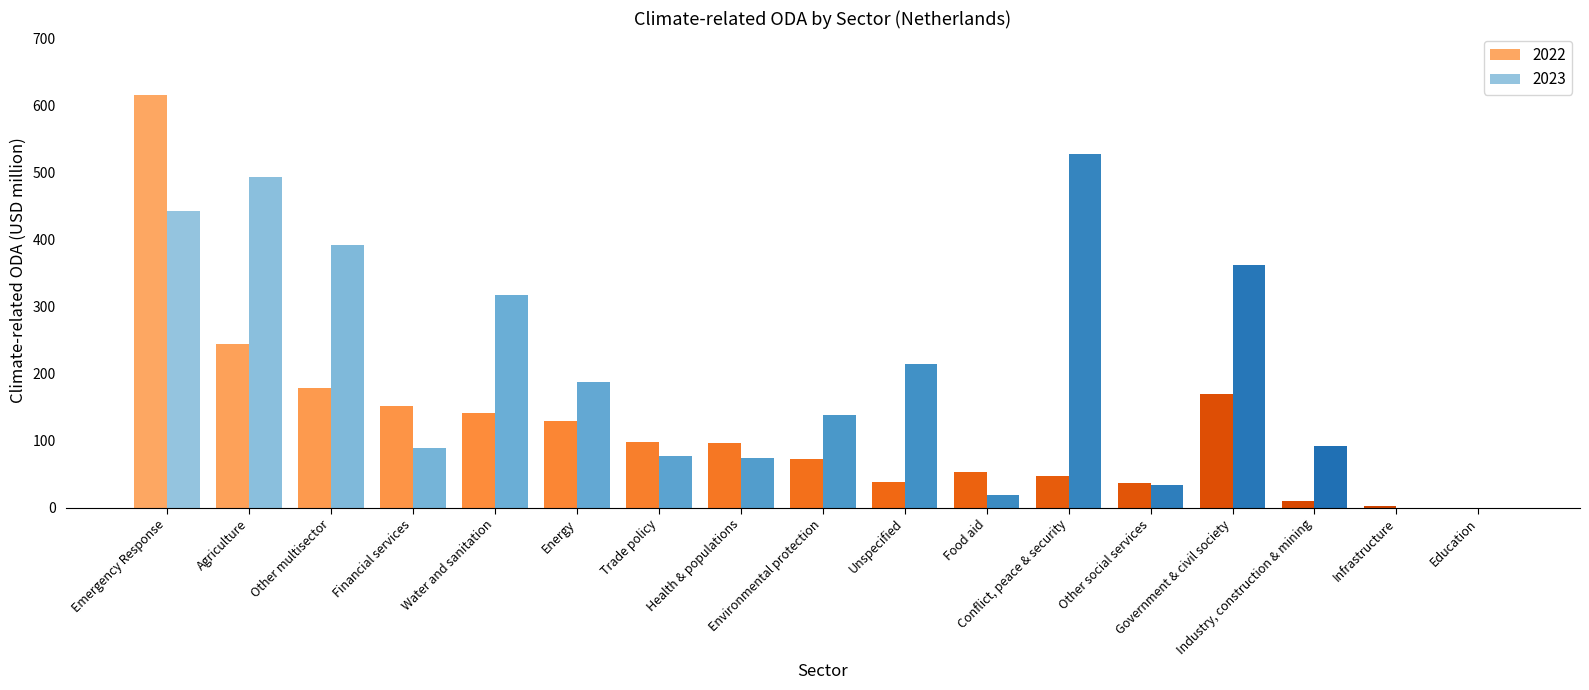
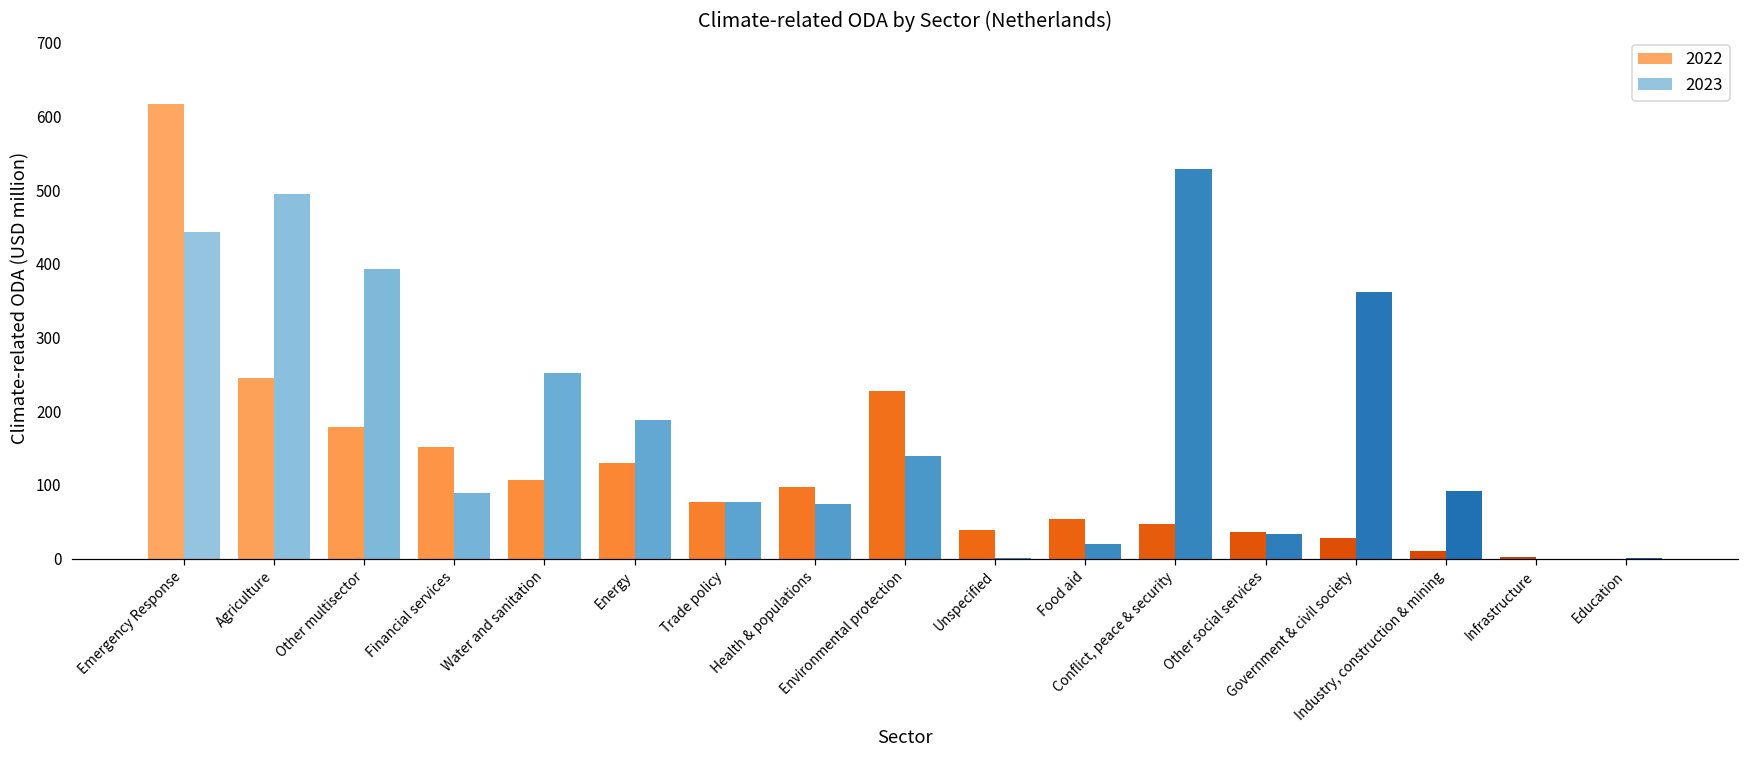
  {
    "2022": {
      "Emergency Response": 620,
      "Agriculture": 240,
      "Other multisector": 180,
      "Financial services": 150,
-     "Water and sanitation": 140,
+     "Water and sanitation": 110,
      "Energy": 130,
-     "Trade policy": 100,
+     "Trade policy": 80,
      "Health & populations": 100,
-     "Environmental protection": 70,
+     "Environmental protection": 230,
      "Unspecified": 40,
      "Food aid": 50,
      "Conflict, peace & security": 50,
      "Other social services": 40,
-     "Government & civil society": 170,
+     "Government & civil society": 30,
      "Industry, construction & mining": 10
    },
    "2023": {
      "Emergency Response": 440,
      "Agriculture": 490,
      "Other multisector": 390,
      "Financial services": 90,
-     "Water and sanitation": 320,
+     "Water and sanitation": 250,
      "Energy": 190,
      "Trade policy": 80,
      "Health & populations": 70,
      "Environmental protection": 140,
-     "Unspecified": 210,
+     "Unspecified": 0,
      "Food aid": 20,
      "Conflict, peace & security": 530,
      "Other social services": 30,
      "Government & civil society": 360,
      "Industry, construction & mining": 90,
      "Infrastructure": 0
    }
  }
